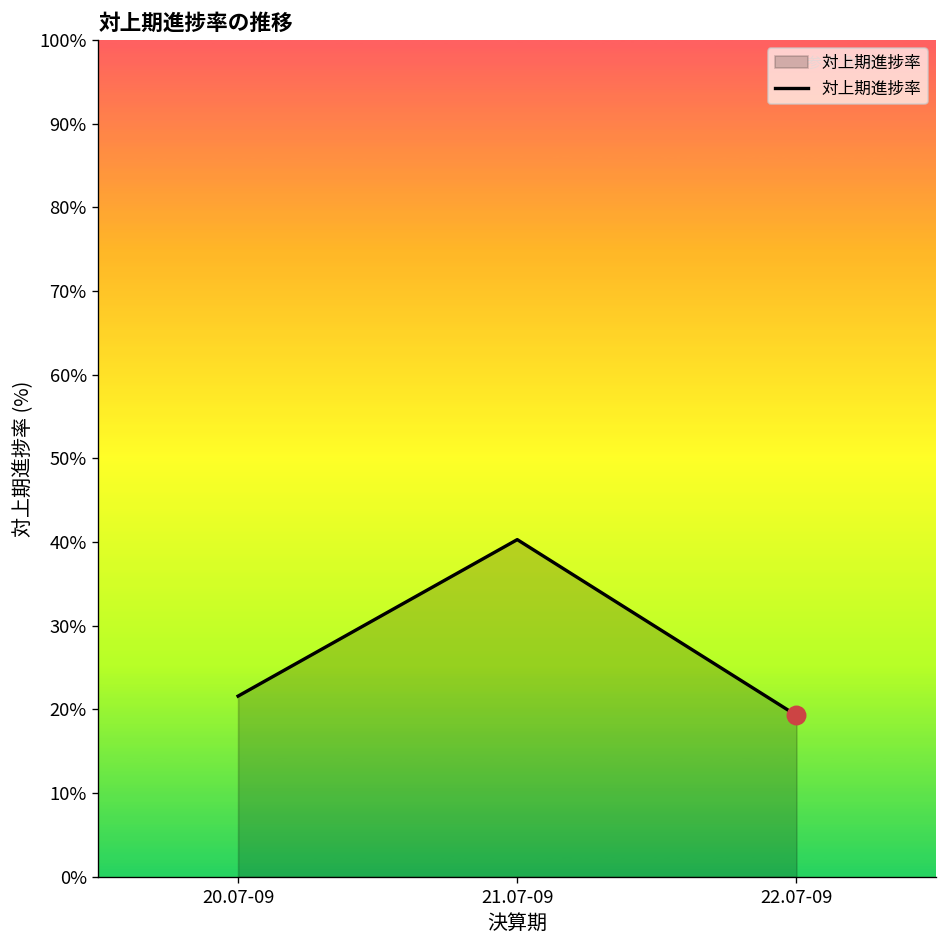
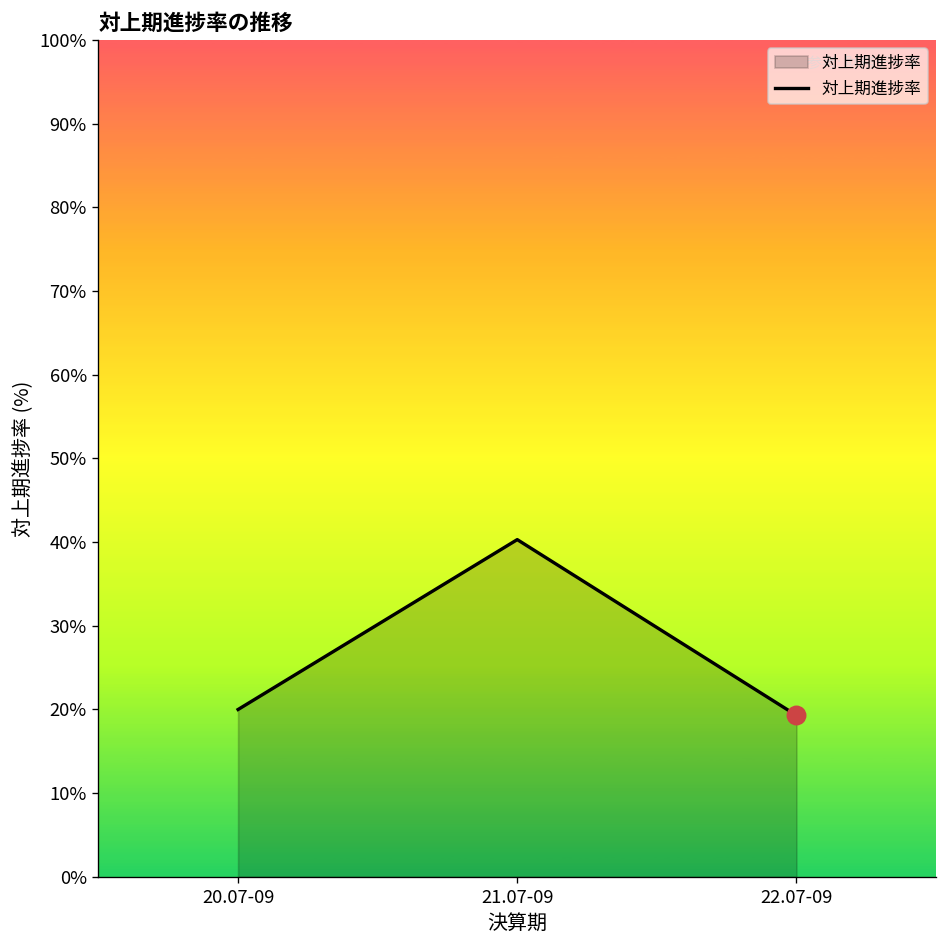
  {
    "対上期進捗率": {
-     "20.07-09": "22%",
+     "20.07-09": "20%",
      "21.07-09": "40%"
    }
  }
